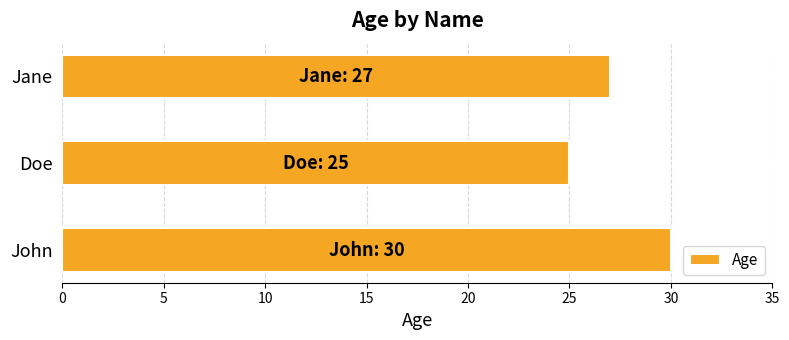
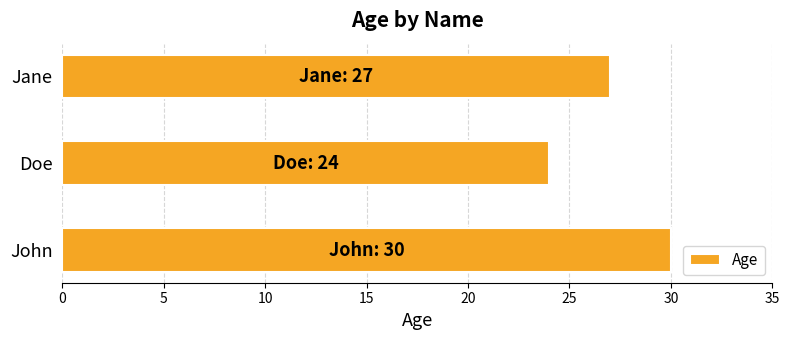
  {
    "Jane": 27,
-   "Doe": 25,
+   "Doe": 24,
    "John": 30
  }
